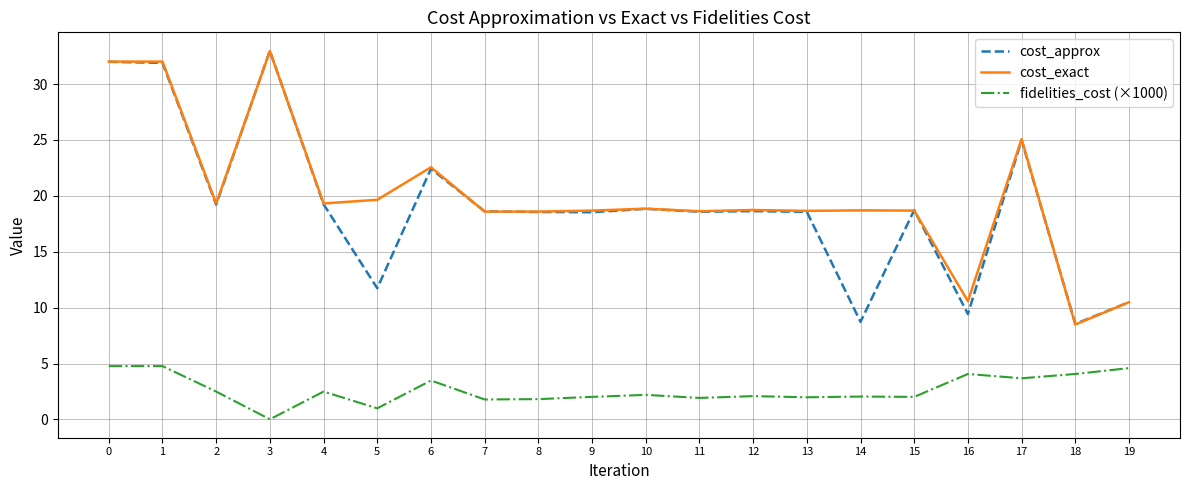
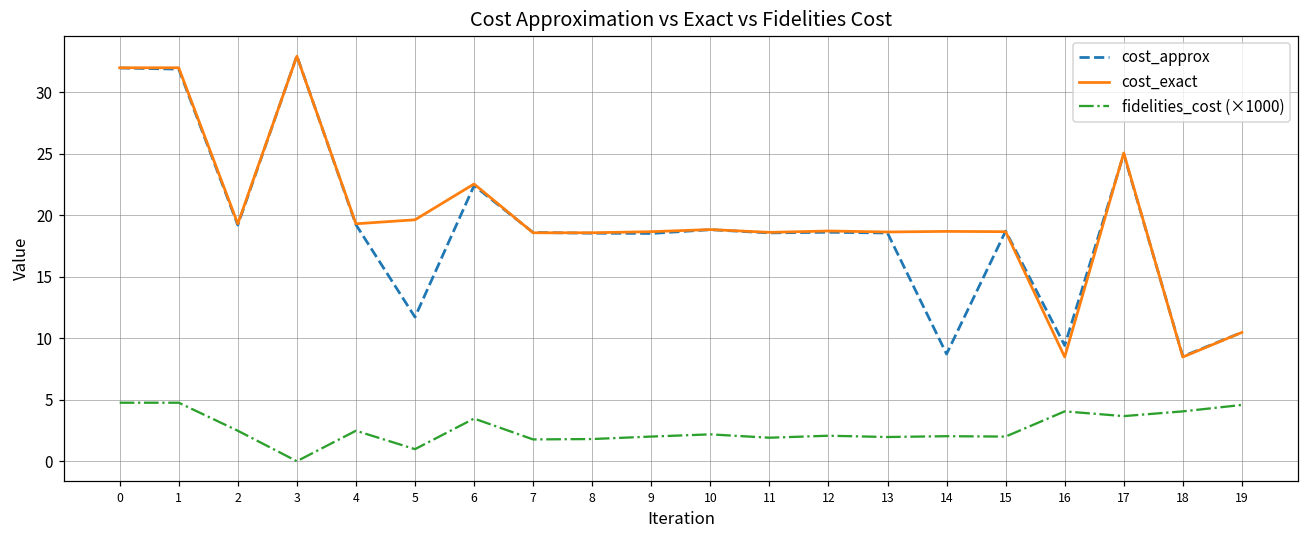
  {
    "cost_approx": {
      "5": 11.7,
      "14": 8.7,
      "16": 9.4
    },
    "cost_exact": {
      "5": 19.6,
      "14": 18.7,
-     "16": 10.6
+     "16": 8.5
    },
    "fidelities_cost (×1000)": {
      "0": 4.8,
      "1": 4.8,
      "2": 2.5,
      "3": 0.0,
      "4": 2.5,
      "5": 1.0,
      "6": 3.5,
      "7": 1.8,
      "8": 1.8,
      "9": 2.0,
      "10": 2.2,
      "11": 1.9,
      "12": 2.1,
      "13": 2.0,
      "14": 2.0,
      "15": 2.0,
      "16": 4.1,
      "17": 3.7,
      "18": 4.1,
      "19": 4.6
    }
  }
